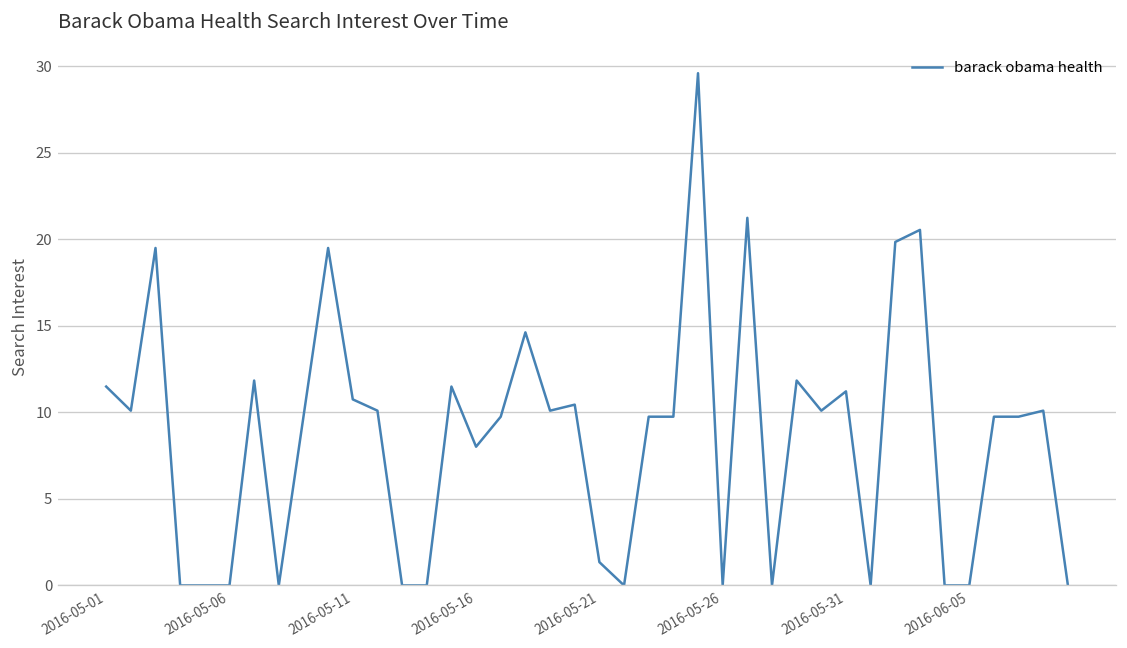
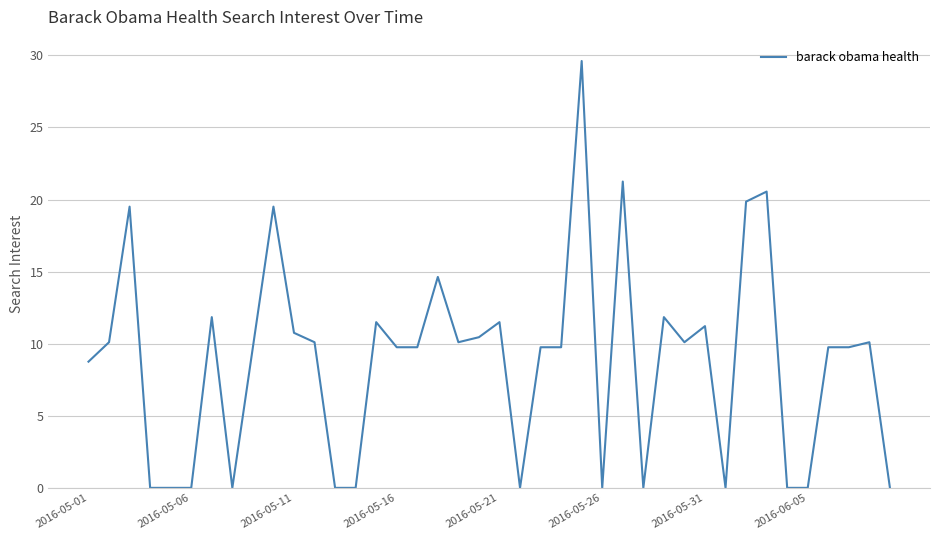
  {
-   "2016-05-01": 11.5,
+   "2016-05-01": 8.8,
    "2016-05-06": 0.0,
    "2016-05-11": 10.8,
-   "2016-05-16": 8.0,
-   "2016-05-21": 1.3,
+   "2016-05-16": 9.8,
+   "2016-05-21": 11.5,
    "2016-05-26": 0.0,
    "2016-05-31": 11.2,
    "2016-06-05": 0.0
  }
